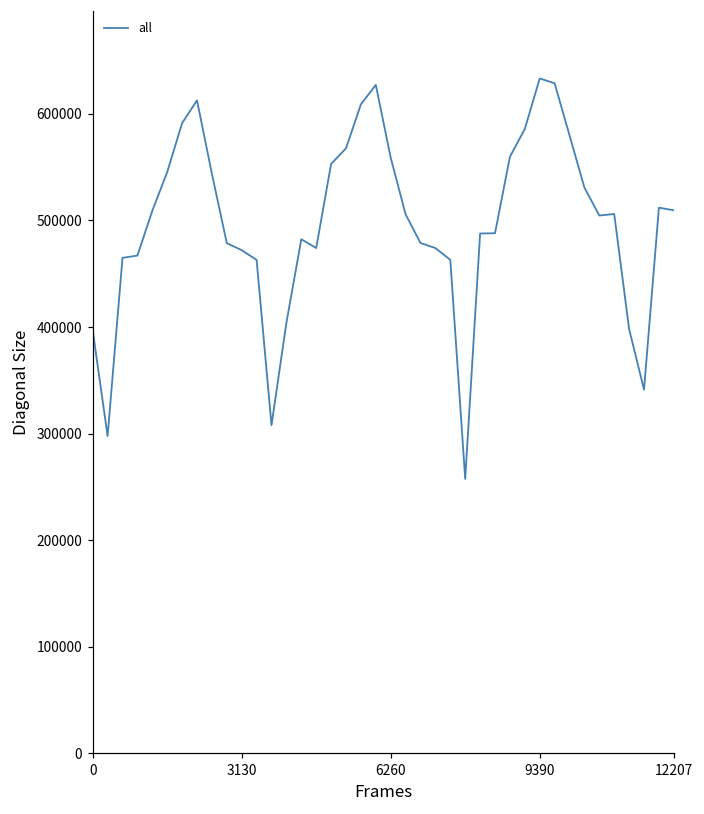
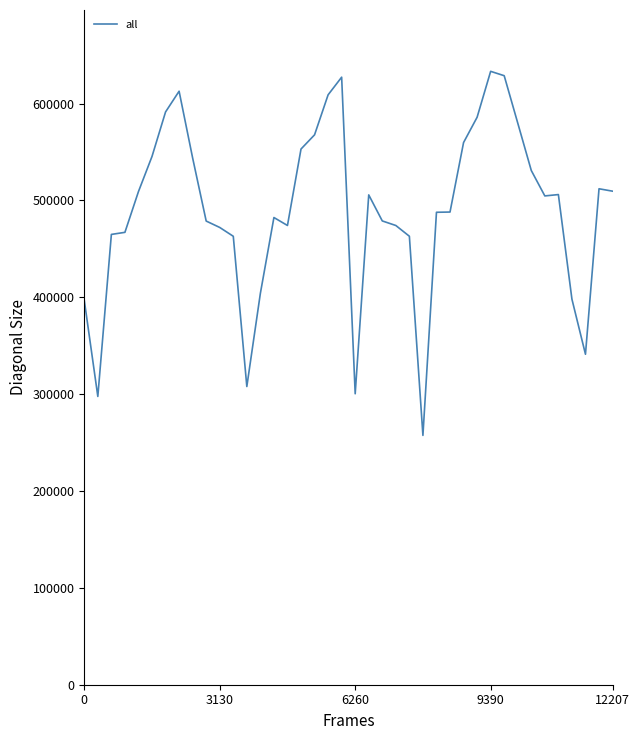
  {
    "0": 400000,
    "3130": 470000,
-   "6260": 560000,
+   "6260": 300000,
    "9390": 630000,
    "12207": 510000
  }
